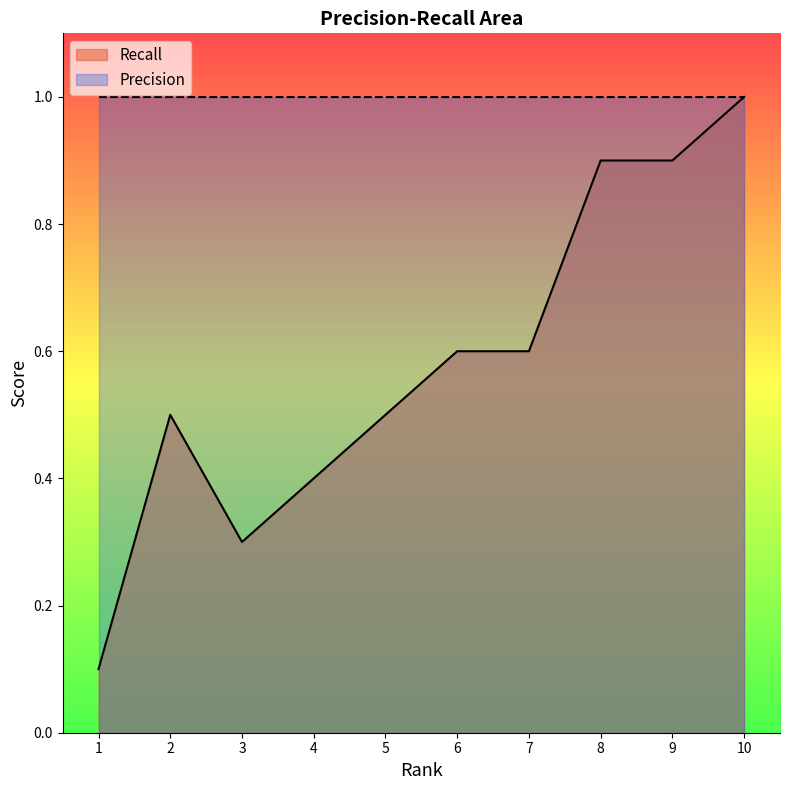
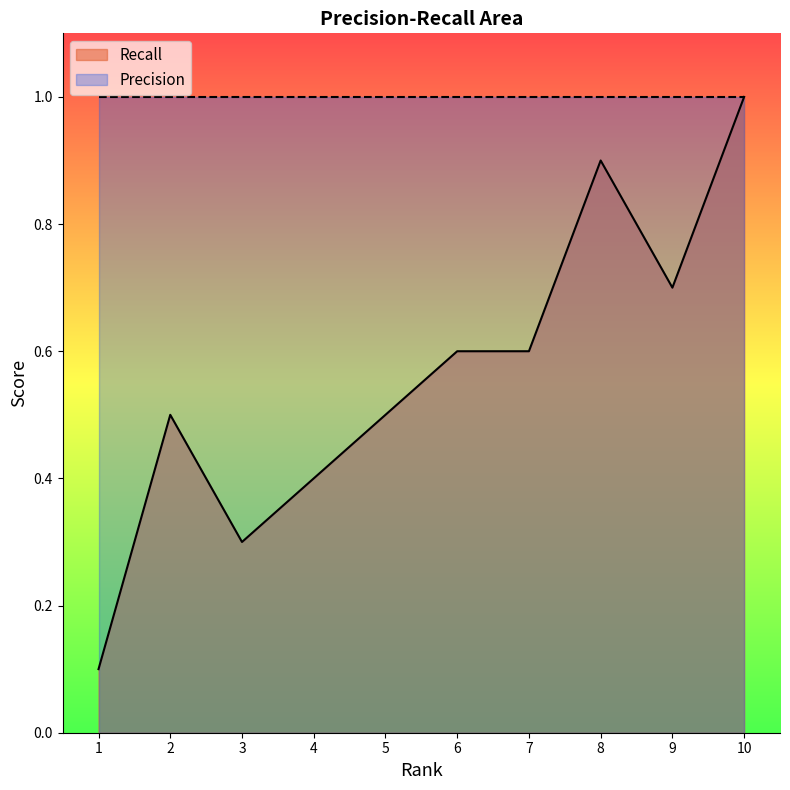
  {
    "Recall": {
      "1": 0.1,
      "2": 0.5,
      "3": 0.3,
      "4": 0.4,
      "5": 0.5,
      "6": 0.6,
      "7": 0.6,
      "8": 0.9,
-     "9": 0.9
+     "9": 0.7
    },
    "Precision": {
      "1": 1.0,
      "2": 1.0,
      "3": 1.0,
      "4": 1.0,
      "5": 1.0,
      "6": 1.0,
      "7": 1.0,
      "8": 1.0,
      "9": 1.0
    }
  }
